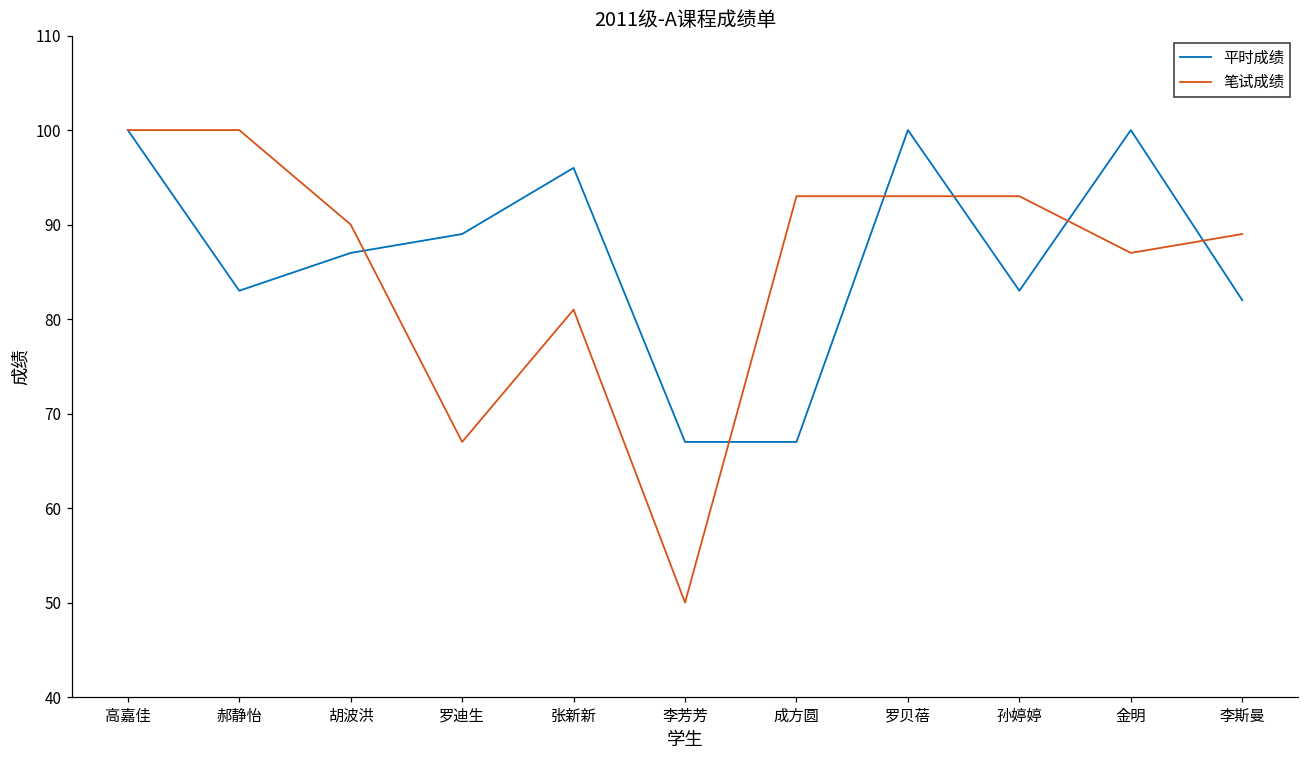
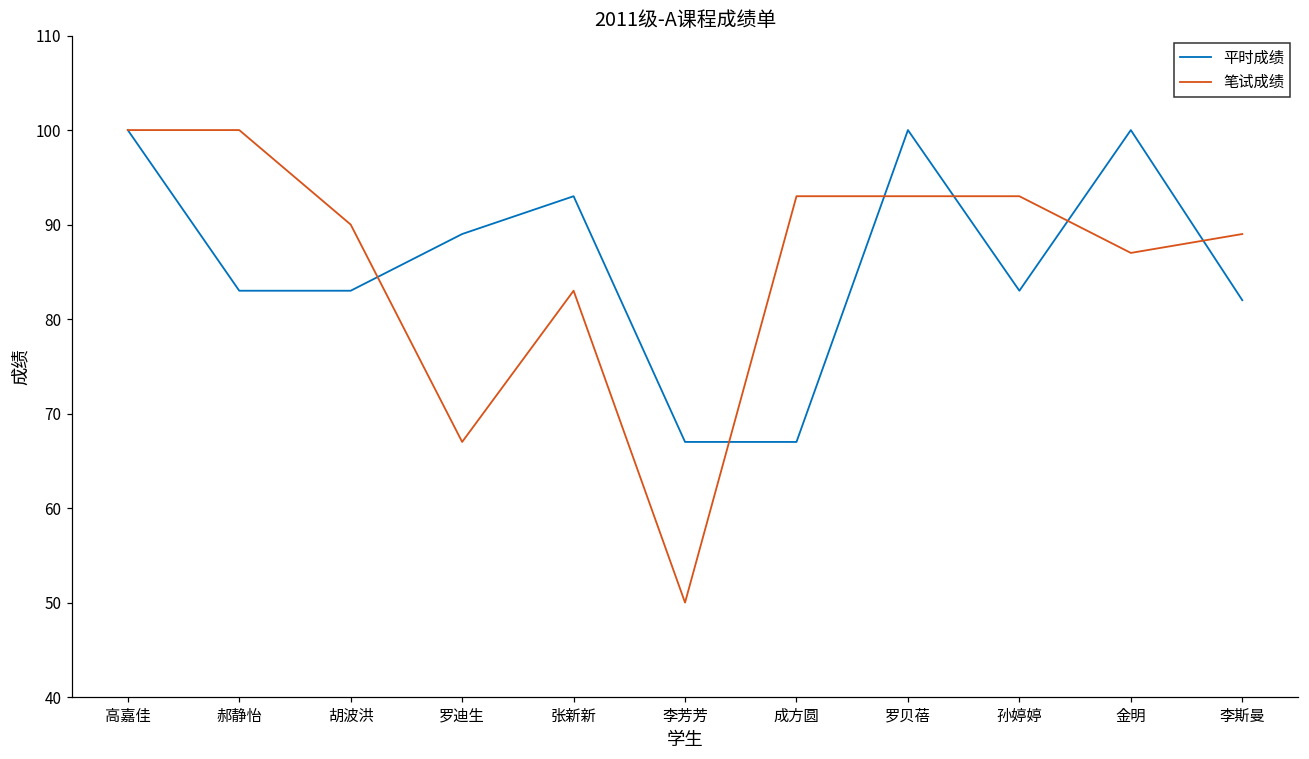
  {
    "平时成绩": {
      "郝静怡": 83,
-     "胡波洪": 87,
+     "胡波洪": 83,
      "罗迪生": 89,
-     "张新新": 96,
+     "张新新": 93,
      "李芳芳": 67,
      "成方圆": 67,
      "罗贝蓓": 100,
      "孙婷婷": 83,
      "金明": 100,
      "李斯曼": 82
    },
    "笔试成绩": {
      "郝静怡": 100,
      "胡波洪": 90,
      "罗迪生": 67,
-     "张新新": 81,
+     "张新新": 83,
      "李芳芳": 50,
      "成方圆": 93,
      "罗贝蓓": 93,
      "孙婷婷": 93,
      "金明": 87,
      "李斯曼": 89
    }
  }
